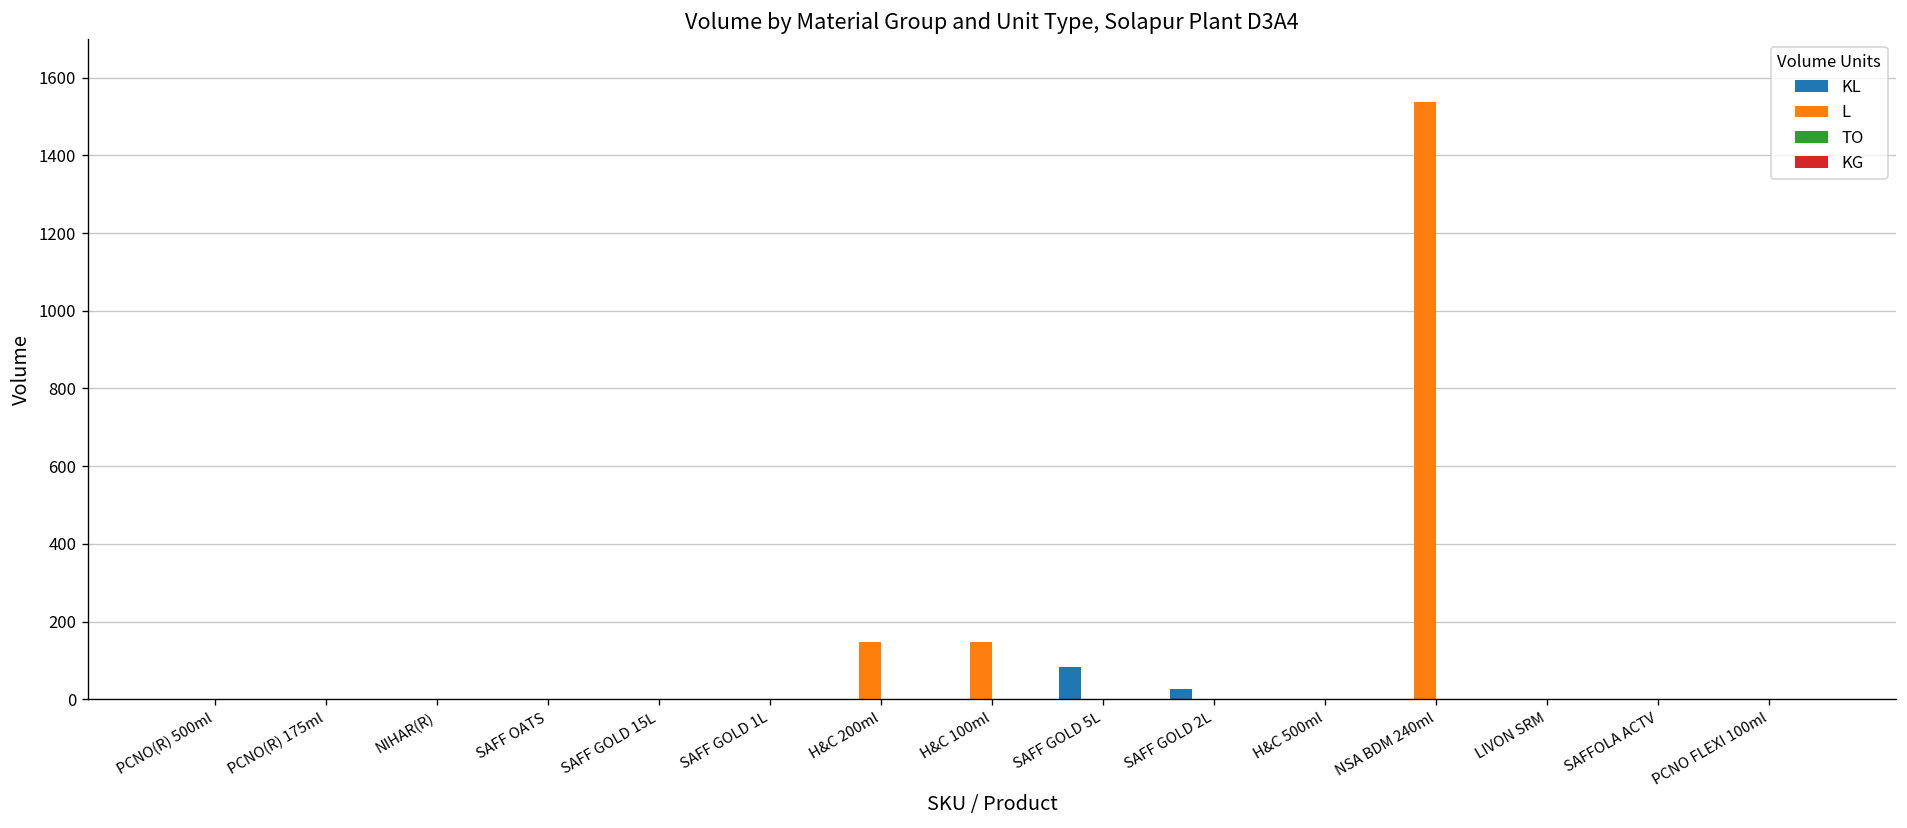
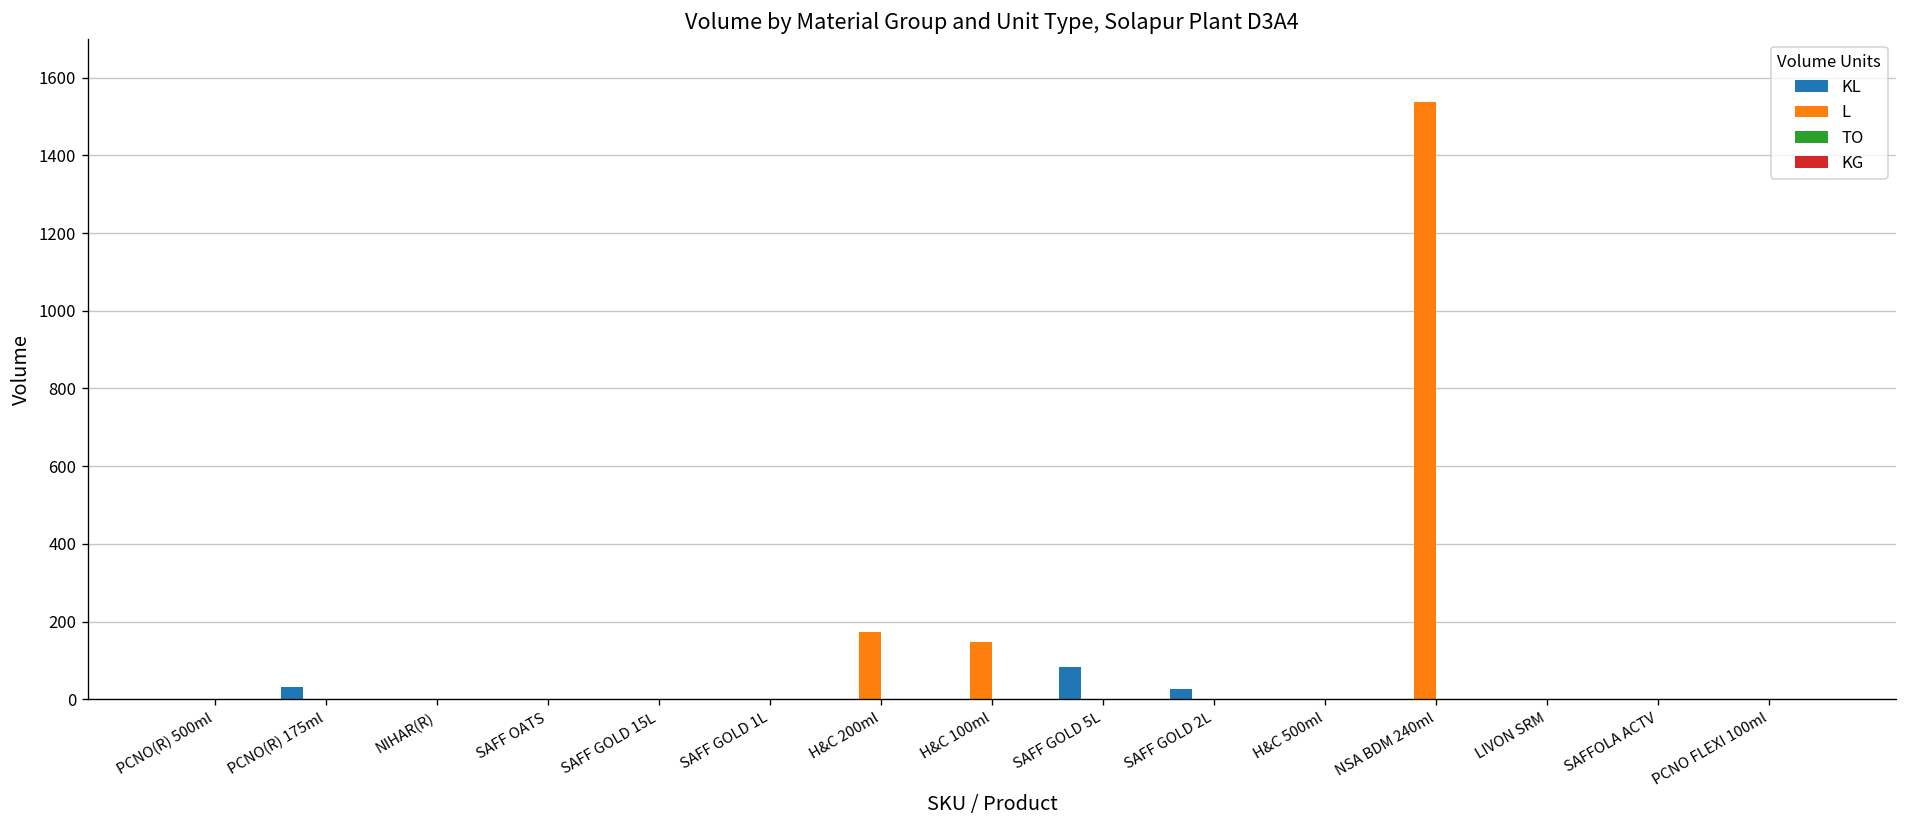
  {
    "KL": {
      "PCNO(R) 500ml": 0,
-     "PCNO(R) 175ml": 0,
+     "PCNO(R) 175ml": 30,
      "NIHAR(R)": 0,
      "SAFF OATS": 0,
      "SAFF GOLD 15L": 0,
      "SAFF GOLD 1L": 0,
      "H&C 200ml": 0,
      "H&C 100ml": 0,
      "SAFF GOLD 5L": 80,
      "SAFF GOLD 2L": 30,
      "H&C 500ml": 0,
      "NSA BDM 240ml": 0,
      "LIVON SRM": 0,
      "SAFFOLA ACTV": 0,
      "PCNO FLEXI 100ml": 0
    },
    "L": {
      "PCNO(R) 500ml": 0,
      "PCNO(R) 175ml": 0,
      "NIHAR(R)": 0,
      "SAFF OATS": 0,
      "SAFF GOLD 15L": 0,
      "SAFF GOLD 1L": 0,
-     "H&C 200ml": 150,
+     "H&C 200ml": 170,
      "H&C 100ml": 150,
      "SAFF GOLD 5L": 0,
      "SAFF GOLD 2L": 0,
      "H&C 500ml": 0,
      "NSA BDM 240ml": 1540,
      "LIVON SRM": 0,
      "SAFFOLA ACTV": 0,
      "PCNO FLEXI 100ml": 0
    },
    "TO": {
      "PCNO(R) 175ml": 0,
      "NIHAR(R)": 0,
      "SAFF GOLD 15L": 0,
      "SAFF GOLD 1L": 0,
      "H&C 200ml": 0,
      "H&C 100ml": 0,
      "SAFF GOLD 5L": 0,
      "SAFF GOLD 2L": 0,
      "H&C 500ml": 0,
      "NSA BDM 240ml": 0,
      "LIVON SRM": 0,
      "SAFFOLA ACTV": 0,
      "PCNO FLEXI 100ml": 0
    },
    "KG": {
      "PCNO(R) 500ml": 0,
      "PCNO(R) 175ml": 0,
      "NIHAR(R)": 0,
      "SAFF OATS": 0,
      "SAFF GOLD 15L": 0,
      "SAFF GOLD 1L": 0,
      "H&C 200ml": 0,
      "H&C 100ml": 0,
      "SAFF GOLD 5L": 0,
      "SAFF GOLD 2L": 0,
      "H&C 500ml": 0,
      "NSA BDM 240ml": 0,
      "LIVON SRM": 0,
      "SAFFOLA ACTV": 0,
      "PCNO FLEXI 100ml": 0
    }
  }
